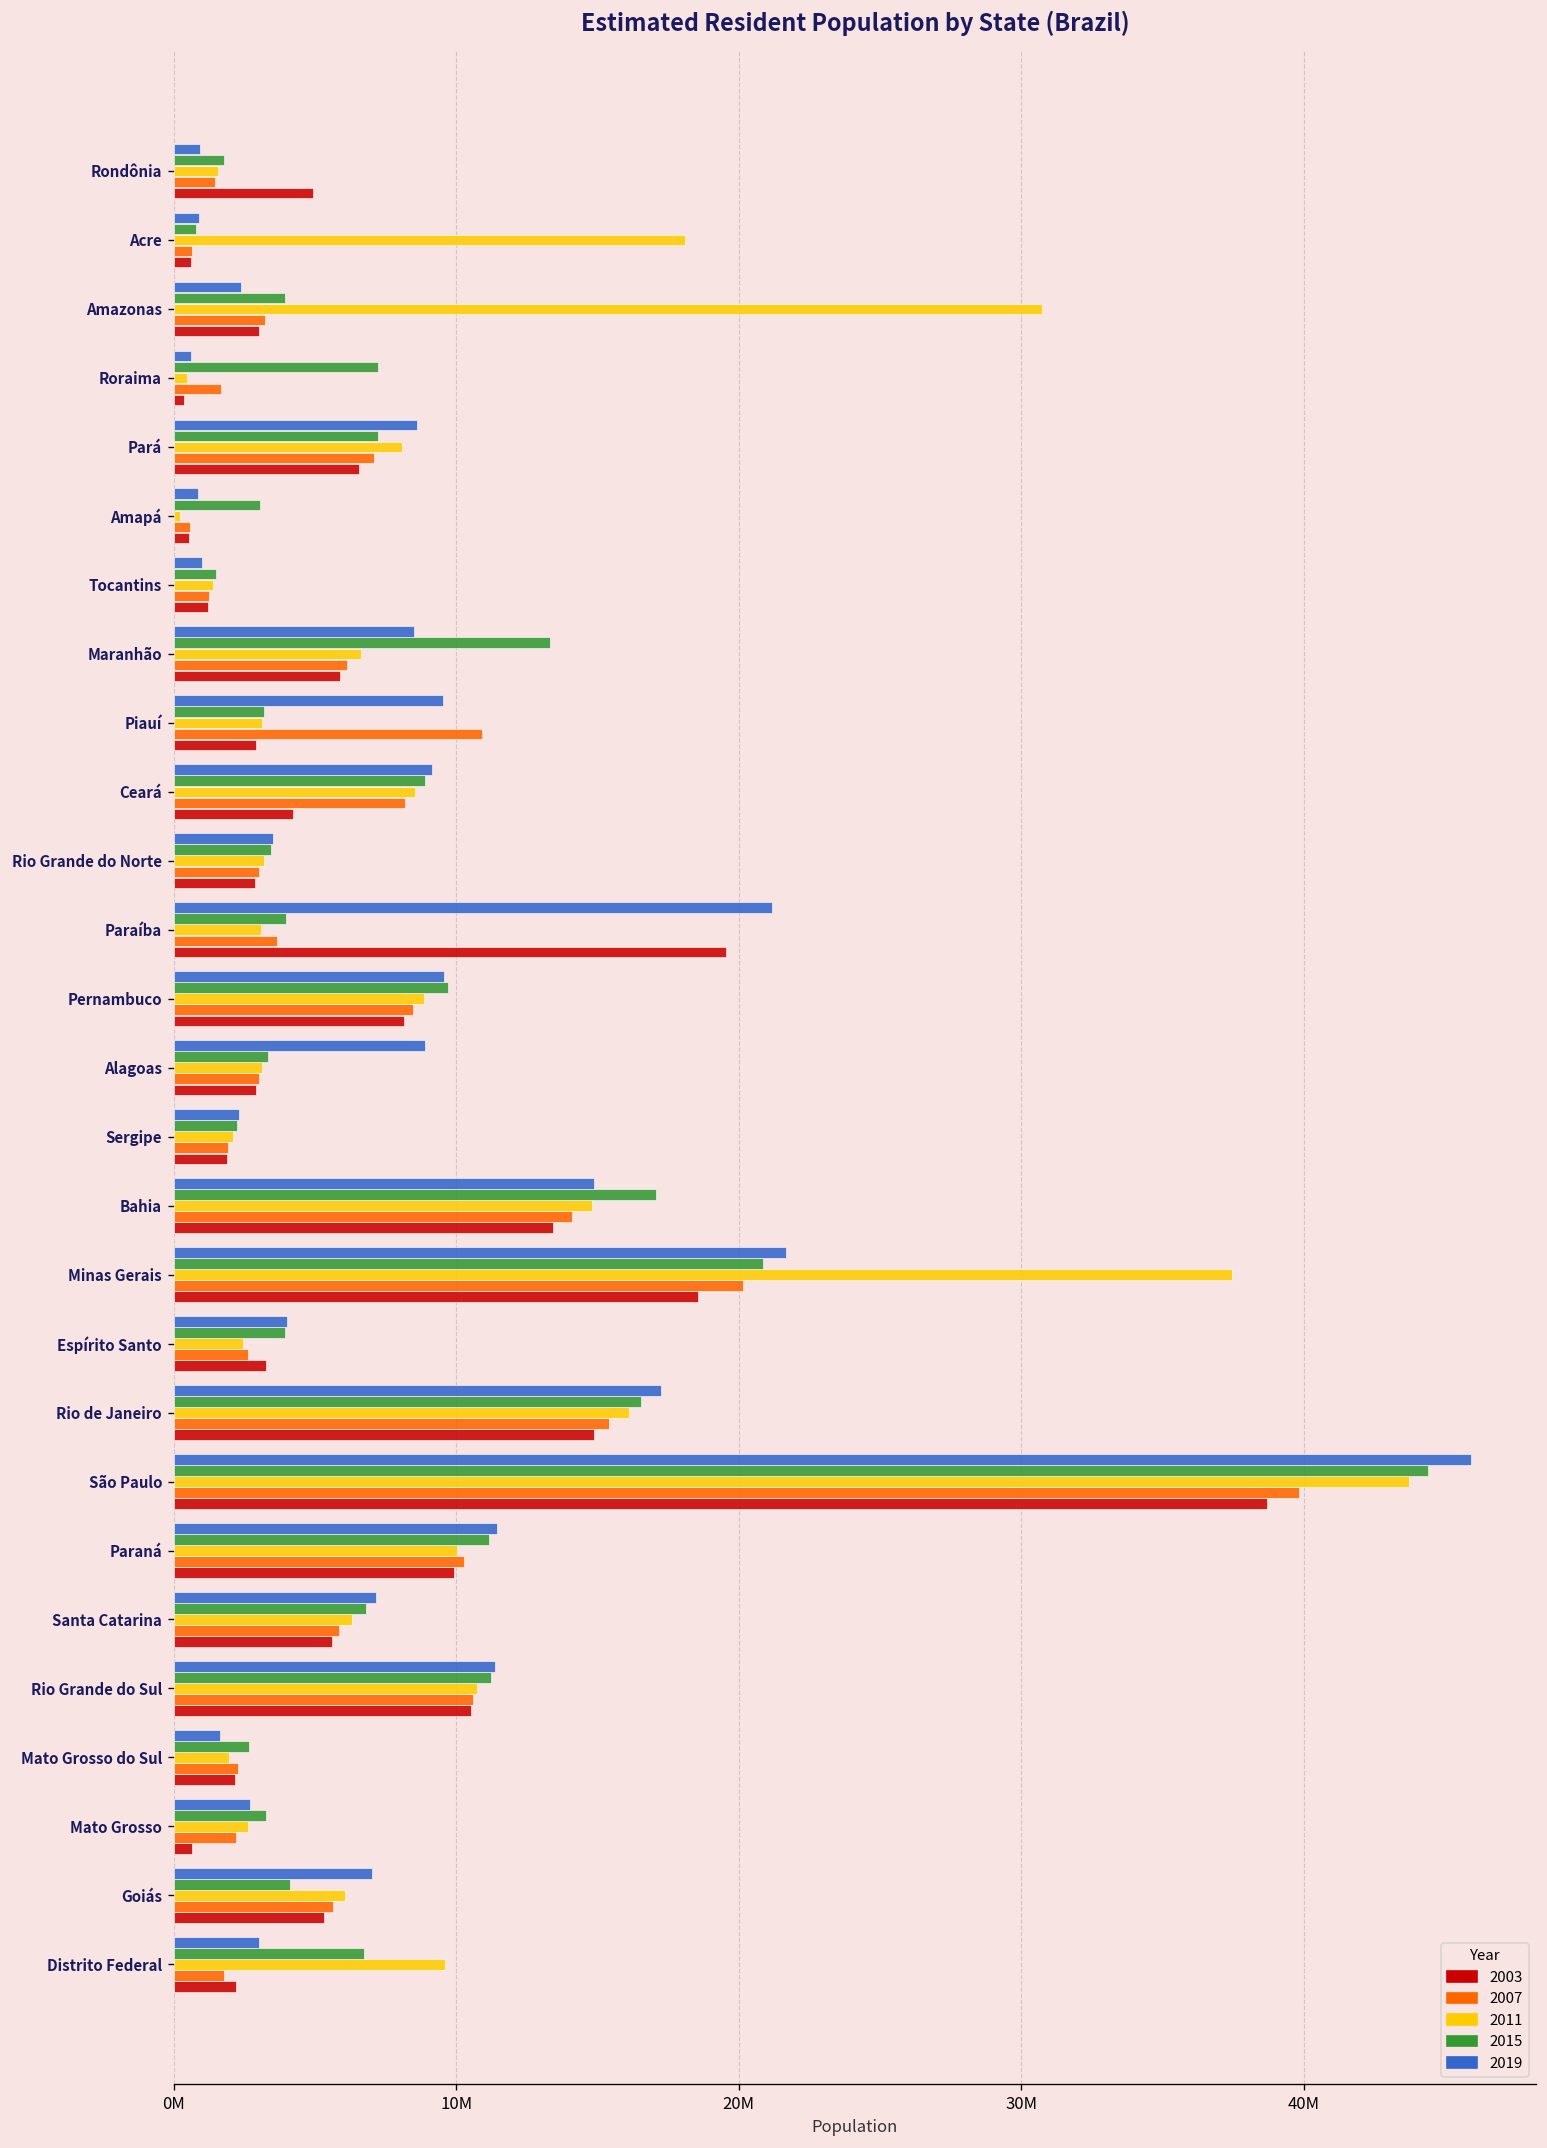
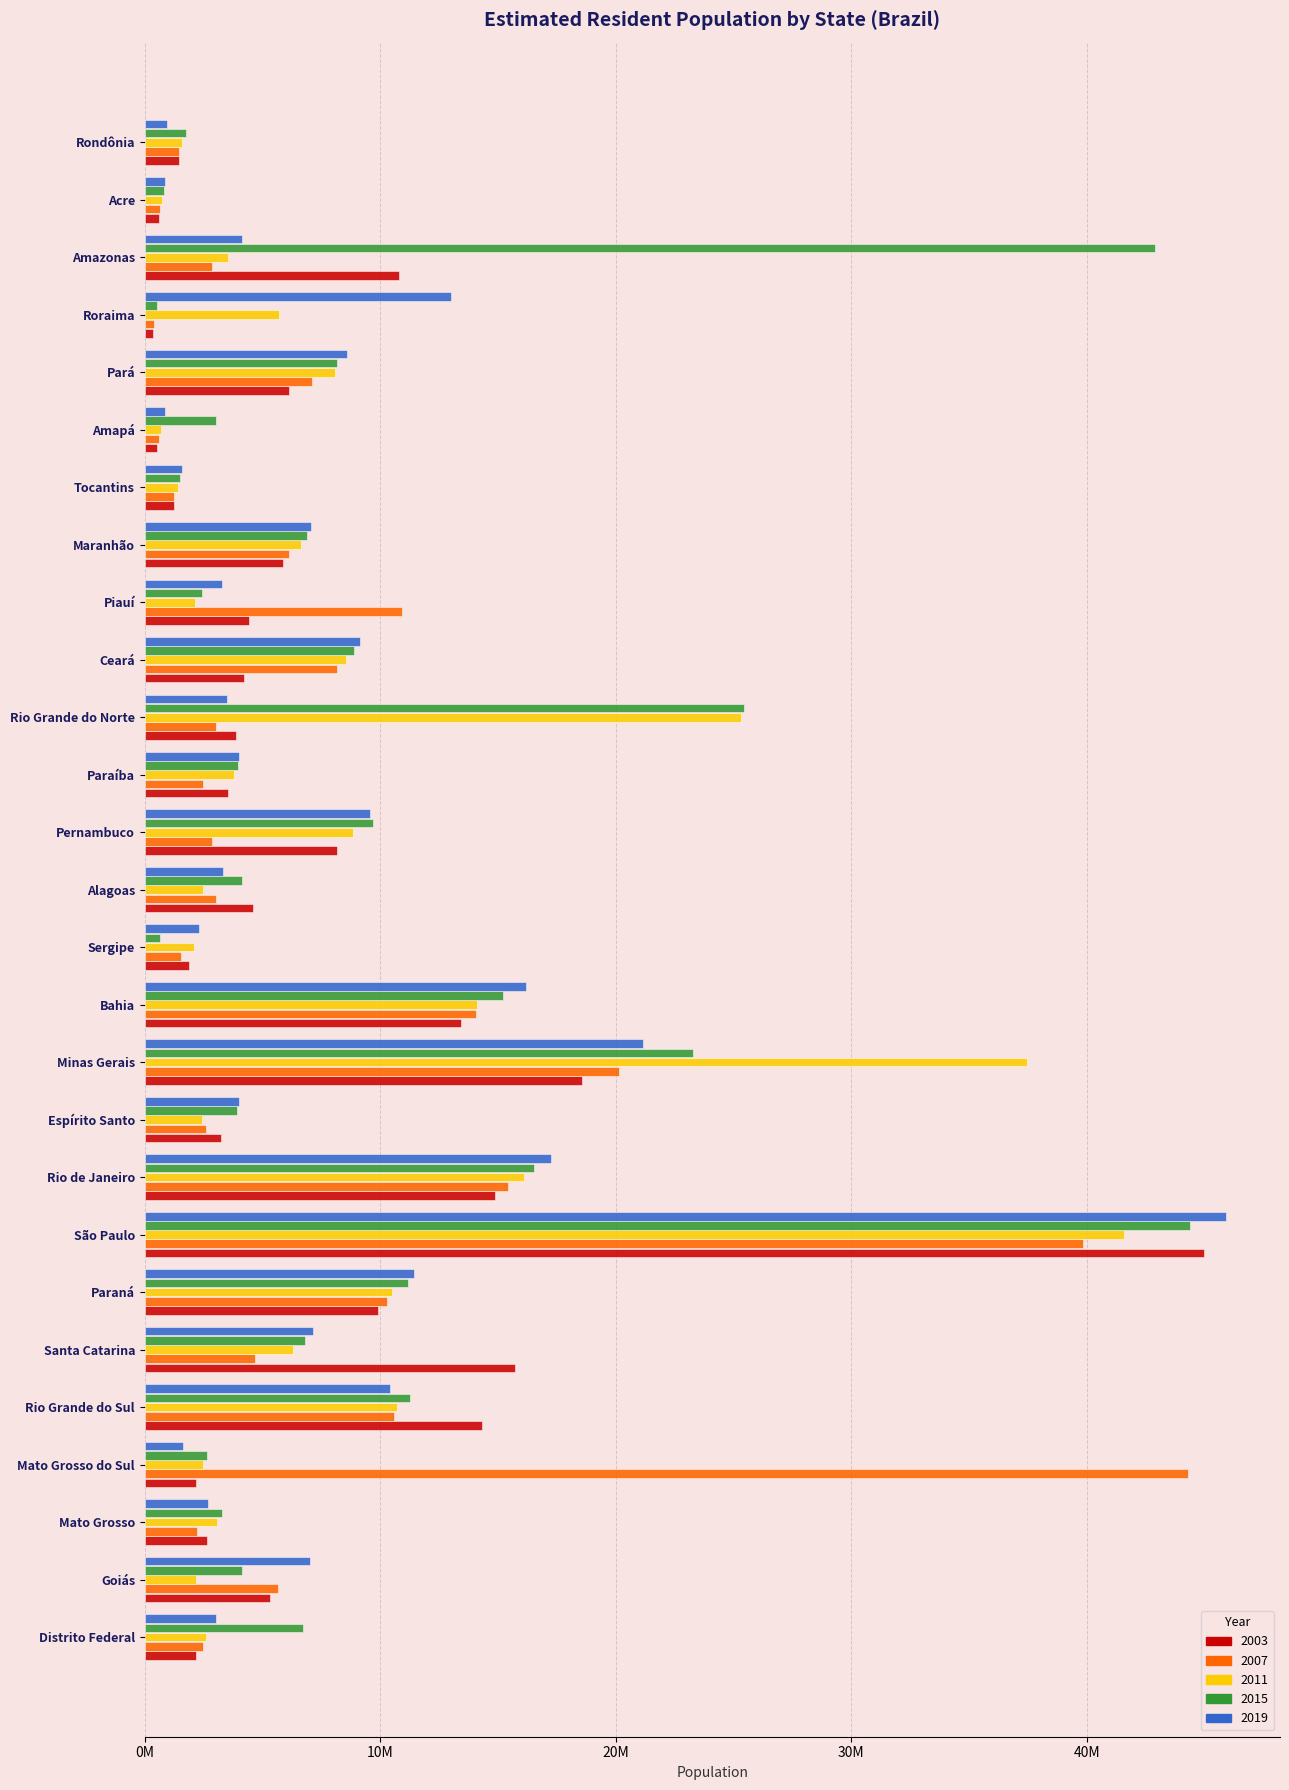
  {
    "2003": {
-     "Rondônia": 4900000,
+     "Rondônia": 1500000,
      "Acre": 600000,
-     "Amazonas": 3000000,
+     "Amazonas": 10800000,
      "Roraima": 400000,
-     "Pará": 6600000,
+     "Pará": 6100000,
      "Amapá": 500000,
      "Tocantins": 1200000,
      "Maranhão": 5900000,
-     "Piauí": 2900000,
+     "Piauí": 4400000,
      "Ceará": 4200000,
-     "Rio Grande do Norte": 2900000,
-     "Paraíba": 19600000,
+     "Rio Grande do Norte": 3900000,
+     "Paraíba": 3500000,
      "Pernambuco": 8200000,
-     "Alagoas": 2900000,
+     "Alagoas": 4600000,
      "Sergipe": 1900000,
      "Bahia": 13400000,
      "Minas Gerais": 18600000,
      "Espírito Santo": 3300000,
      "Rio de Janeiro": 14900000,
-     "São Paulo": 38700000,
+     "São Paulo": 45000000,
      "Paraná": 9900000,
-     "Santa Catarina": 5600000,
-     "Rio Grande do Sul": 10500000,
+     "Santa Catarina": 15700000,
+     "Rio Grande do Sul": 14300000,
      "Mato Grosso do Sul": 2200000,
-     "Mato Grosso": 700000,
+     "Mato Grosso": 2700000,
      "Goiás": 5300000,
      "Distrito Federal": 2200000
    },
    "2007": {
      "Rondônia": 1500000,
      "Acre": 700000,
-     "Amazonas": 3200000,
-     "Roraima": 1700000,
+     "Amazonas": 2800000,
+     "Roraima": 400000,
      "Pará": 7100000,
      "Amapá": 600000,
      "Tocantins": 1200000,
      "Maranhão": 6100000,
      "Piauí": 10900000,
      "Ceará": 8200000,
      "Rio Grande do Norte": 3000000,
-     "Paraíba": 3600000,
-     "Pernambuco": 8500000,
+     "Paraíba": 2500000,
+     "Pernambuco": 2800000,
      "Alagoas": 3000000,
-     "Sergipe": 1900000,
+     "Sergipe": 1500000,
      "Bahia": 14100000,
      "Minas Gerais": 20100000,
      "Espírito Santo": 2600000,
      "Rio de Janeiro": 15400000,
      "São Paulo": 39800000,
      "Paraná": 10300000,
-     "Santa Catarina": 5900000,
+     "Santa Catarina": 4700000,
      "Rio Grande do Sul": 10600000,
-     "Mato Grosso do Sul": 2300000,
+     "Mato Grosso do Sul": 44300000,
      "Mato Grosso": 2200000,
      "Goiás": 5600000,
-     "Distrito Federal": 1800000
+     "Distrito Federal": 2500000
    },
    "2011": {
      "Rondônia": 1600000,
-     "Acre": 18100000,
-     "Amazonas": 30700000,
-     "Roraima": 500000,
+     "Acre": 700000,
+     "Amazonas": 3500000,
+     "Roraima": 5700000,
      "Pará": 8100000,
-     "Amapá": 200000,
+     "Amapá": 700000,
      "Tocantins": 1400000,
      "Maranhão": 6600000,
-     "Piauí": 3100000,
+     "Piauí": 2100000,
      "Ceará": 8500000,
-     "Rio Grande do Norte": 3200000,
-     "Paraíba": 3100000,
+     "Rio Grande do Norte": 25300000,
+     "Paraíba": 3800000,
      "Pernambuco": 8900000,
-     "Alagoas": 3100000,
+     "Alagoas": 2500000,
      "Sergipe": 2100000,
-     "Bahia": 14800000,
+     "Bahia": 14100000,
      "Minas Gerais": 37500000,
      "Espírito Santo": 2400000,
      "Rio de Janeiro": 16100000,
-     "São Paulo": 43700000,
-     "Paraná": 10000000,
+     "São Paulo": 41600000,
+     "Paraná": 10500000,
      "Santa Catarina": 6300000,
      "Rio Grande do Sul": 10700000,
-     "Mato Grosso do Sul": 1900000,
-     "Mato Grosso": 2600000,
-     "Goiás": 6100000,
-     "Distrito Federal": 9600000
+     "Mato Grosso do Sul": 2500000,
+     "Mato Grosso": 3100000,
+     "Goiás": 2200000,
+     "Distrito Federal": 2600000
    },
    "2015": {
      "Rondônia": 1800000,
      "Acre": 800000,
-     "Amazonas": 3900000,
-     "Roraima": 7200000,
-     "Pará": 7200000,
+     "Amazonas": 42900000,
+     "Roraima": 500000,
+     "Pará": 8200000,
      "Amapá": 3000000,
      "Tocantins": 1500000,
-     "Maranhão": 13300000,
-     "Piauí": 3200000,
+     "Maranhão": 6900000,
+     "Piauí": 2400000,
      "Ceará": 8900000,
-     "Rio Grande do Norte": 3400000,
+     "Rio Grande do Norte": 25400000,
      "Paraíba": 4000000,
      "Pernambuco": 9700000,
-     "Alagoas": 3300000,
-     "Sergipe": 2200000,
-     "Bahia": 17100000,
-     "Minas Gerais": 20900000,
+     "Alagoas": 4100000,
+     "Sergipe": 700000,
+     "Bahia": 15200000,
+     "Minas Gerais": 23300000,
      "Espírito Santo": 3900000,
      "Rio de Janeiro": 16600000,
      "São Paulo": 44400000,
      "Paraná": 11200000,
      "Santa Catarina": 6800000,
      "Rio Grande do Sul": 11200000,
      "Mato Grosso do Sul": 2700000,
      "Mato Grosso": 3300000,
      "Goiás": 4100000,
      "Distrito Federal": 6700000
    },
    "2019": {
      "Rondônia": 900000,
      "Acre": 900000,
-     "Amazonas": 2400000,
-     "Roraima": 600000,
+     "Amazonas": 4100000,
+     "Roraima": 13000000,
      "Pará": 8600000,
      "Amapá": 800000,
-     "Tocantins": 1000000,
-     "Maranhão": 8500000,
-     "Piauí": 9500000,
+     "Tocantins": 1600000,
+     "Maranhão": 7100000,
+     "Piauí": 3300000,
      "Ceará": 9100000,
      "Rio Grande do Norte": 3500000,
-     "Paraíba": 21200000,
+     "Paraíba": 4000000,
      "Pernambuco": 9600000,
-     "Alagoas": 8900000,
+     "Alagoas": 3300000,
      "Sergipe": 2300000,
-     "Bahia": 14900000,
-     "Minas Gerais": 21700000,
+     "Bahia": 16200000,
+     "Minas Gerais": 21200000,
      "Espírito Santo": 4000000,
      "Rio de Janeiro": 17300000,
      "São Paulo": 45900000,
      "Paraná": 11400000,
      "Santa Catarina": 7200000,
-     "Rio Grande do Sul": 11400000,
+     "Rio Grande do Sul": 10400000,
      "Mato Grosso do Sul": 1600000,
      "Mato Grosso": 2700000,
      "Goiás": 7000000,
      "Distrito Federal": 3000000
    }
  }
